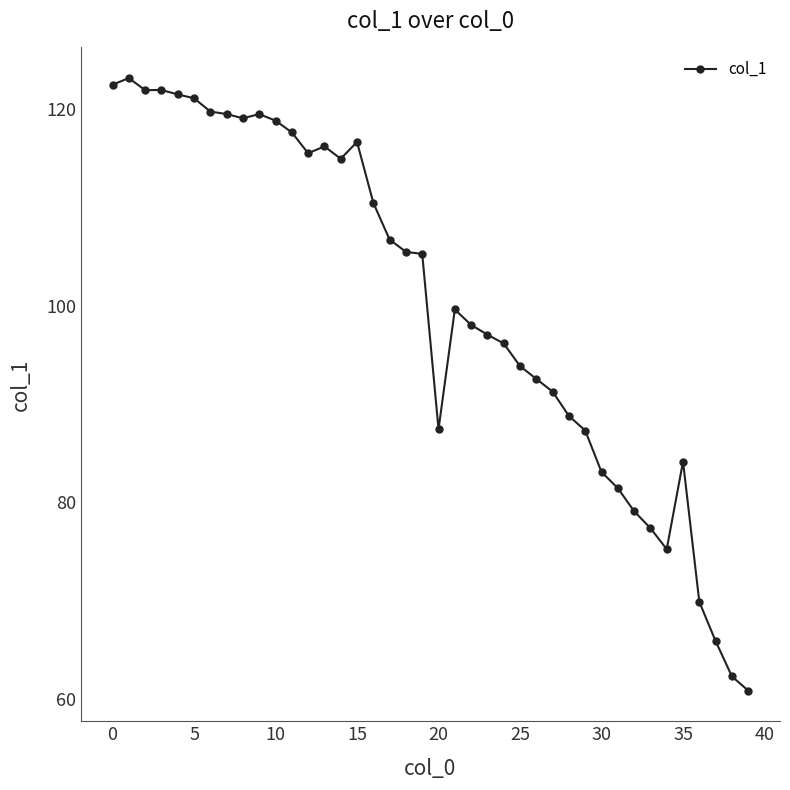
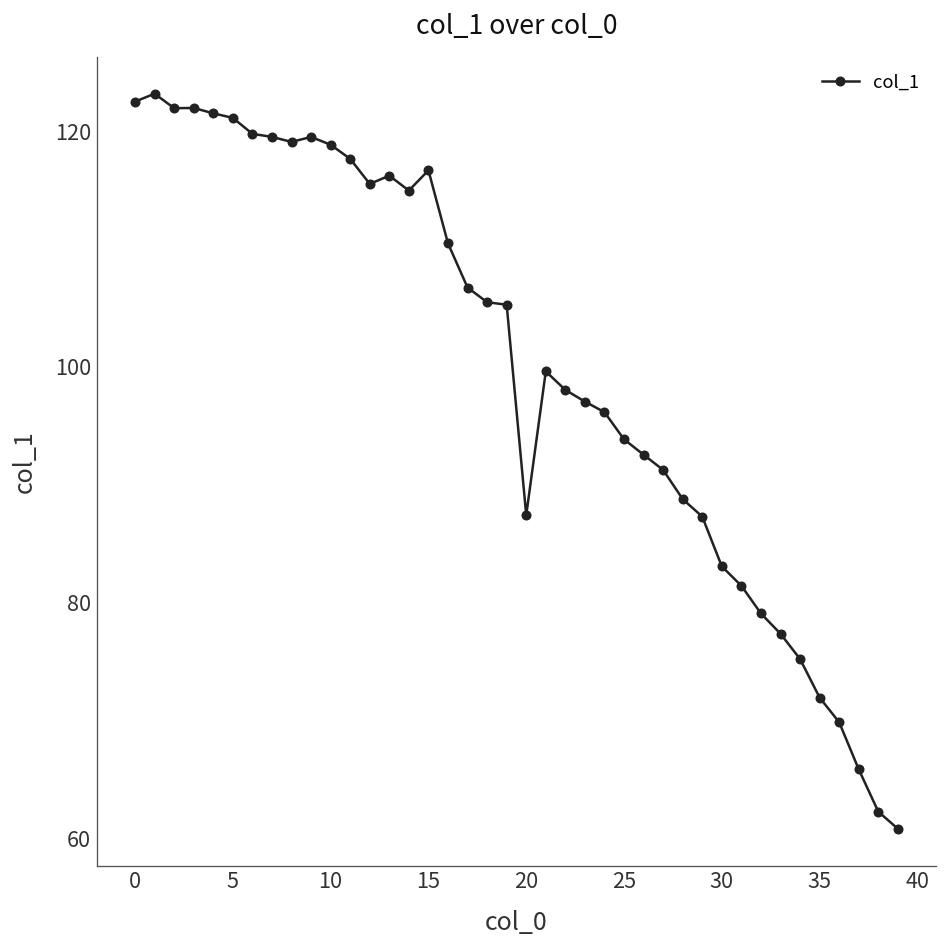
  {
    "0": 123,
    "5": 121,
    "10": 119,
    "15": 117,
    "20": 87,
    "25": 94,
    "30": 83,
-   "35": 84
+   "35": 72
  }
